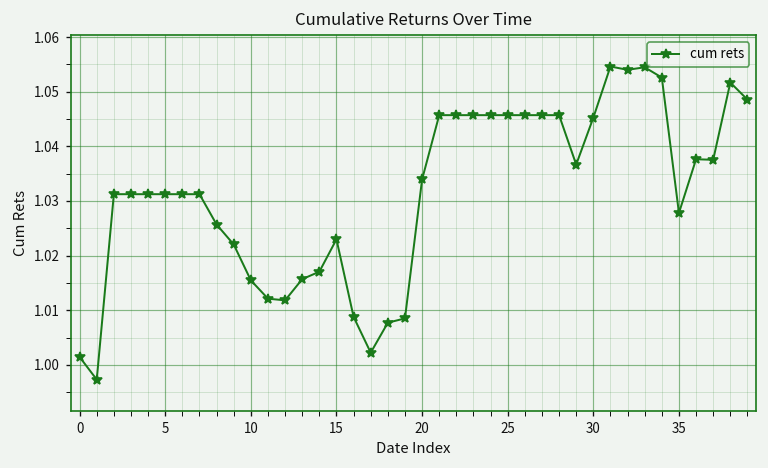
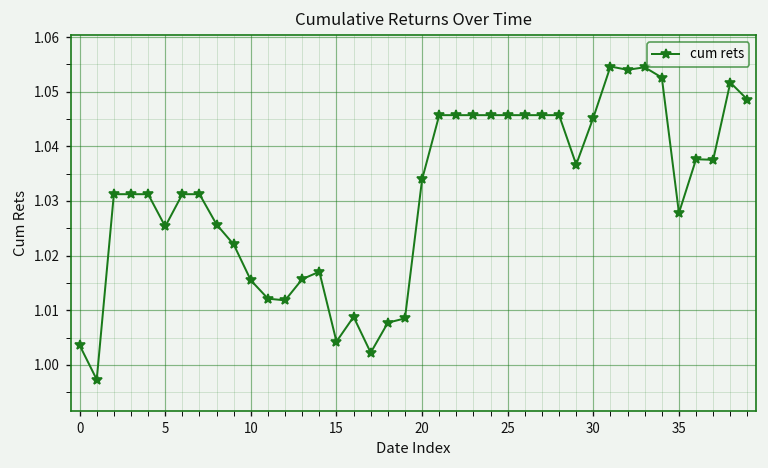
  {
-   "0": 1.001,
-   "5": 1.031,
+   "0": 1.004,
+   "5": 1.025,
    "10": 1.015,
-   "15": 1.023,
+   "15": 1.004,
    "20": 1.034,
    "25": 1.046,
    "30": 1.045,
    "35": 1.028
  }
